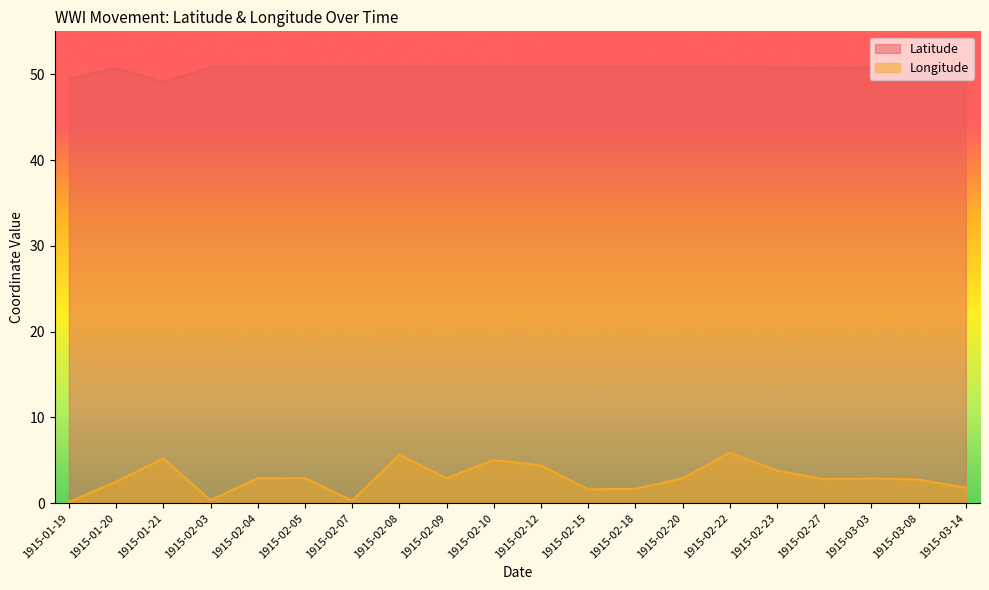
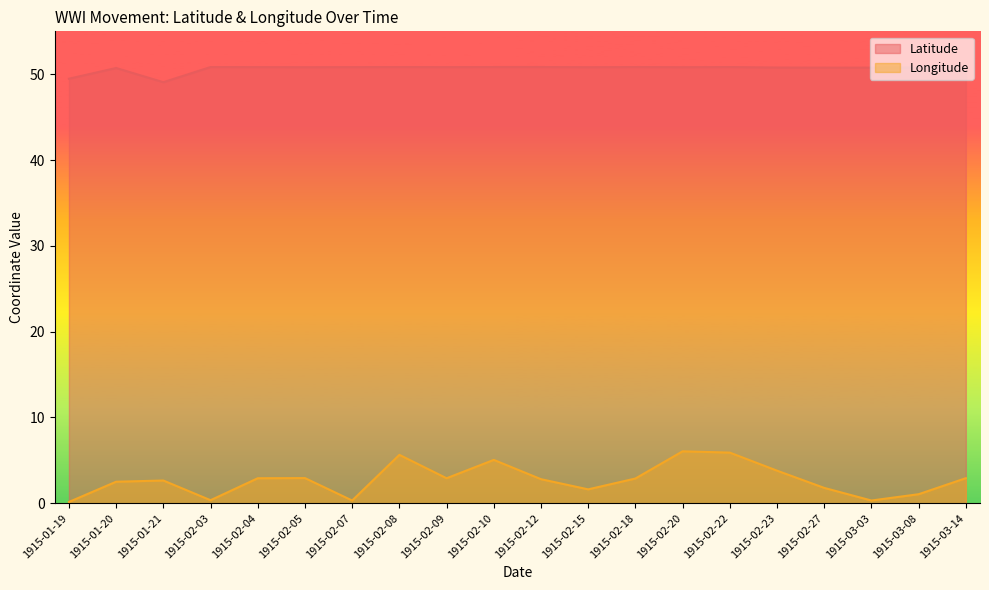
  {
    "Latitude": {
      "1915-01-19": 49,
      "1915-01-20": 51,
      "1915-01-21": 49,
      "1915-02-03": 51,
      "1915-02-04": 51,
      "1915-02-05": 51,
      "1915-02-07": 51,
      "1915-02-08": 51,
      "1915-02-09": 51,
      "1915-02-10": 51,
      "1915-02-12": 51,
      "1915-02-15": 51,
      "1915-02-18": 51,
      "1915-02-20": 51,
      "1915-02-22": 51,
      "1915-02-23": 51,
      "1915-02-27": 51
    },
    "Longitude": {
      "1915-01-19": 0,
      "1915-01-20": 3,
-     "1915-01-21": 5,
+     "1915-01-21": 3,
      "1915-02-03": 0,
      "1915-02-04": 3,
      "1915-02-05": 3,
      "1915-02-07": 0,
      "1915-02-08": 6,
      "1915-02-09": 3,
      "1915-02-10": 5,
-     "1915-02-12": 4,
+     "1915-02-12": 3,
      "1915-02-15": 2,
-     "1915-02-18": 2,
-     "1915-02-20": 3,
+     "1915-02-18": 3,
+     "1915-02-20": 6,
      "1915-02-22": 6,
      "1915-02-23": 4,
-     "1915-02-27": 3,
-     "1915-03-03": 3,
-     "1915-03-08": 3,
-     "1915-03-14": 2
+     "1915-02-27": 2,
+     "1915-03-03": 0,
+     "1915-03-08": 1,
+     "1915-03-14": 3
    }
  }
